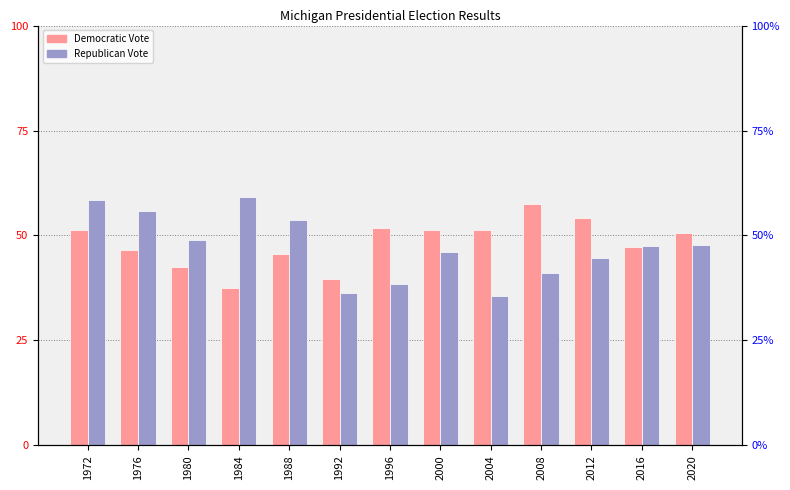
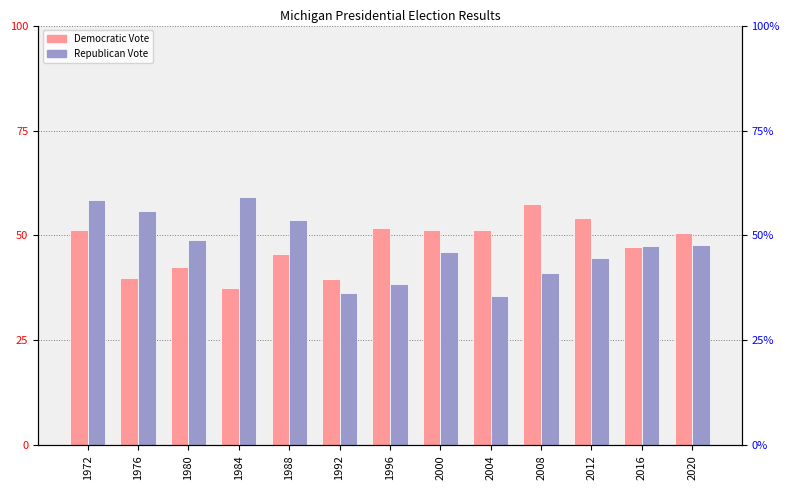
  {
    "Democratic Vote": {
      "1972": 51,
-     "1976": 46,
+     "1976": 40,
      "1980": 43,
      "1984": 38,
      "1988": 46,
      "1992": 40,
      "1996": 52,
      "2000": 51,
      "2004": 51,
      "2008": 57,
      "2012": 54,
      "2016": 47,
      "2020": 51
    },
    "Republican Vote": {
      "1972": 58,
      "1976": 56,
      "1980": 49,
      "1984": 59,
      "1988": 54,
      "1992": 36,
      "1996": 38,
      "2000": 46,
      "2004": 36,
      "2008": 41,
      "2012": 45,
      "2016": 48,
      "2020": 48
    }
  }
